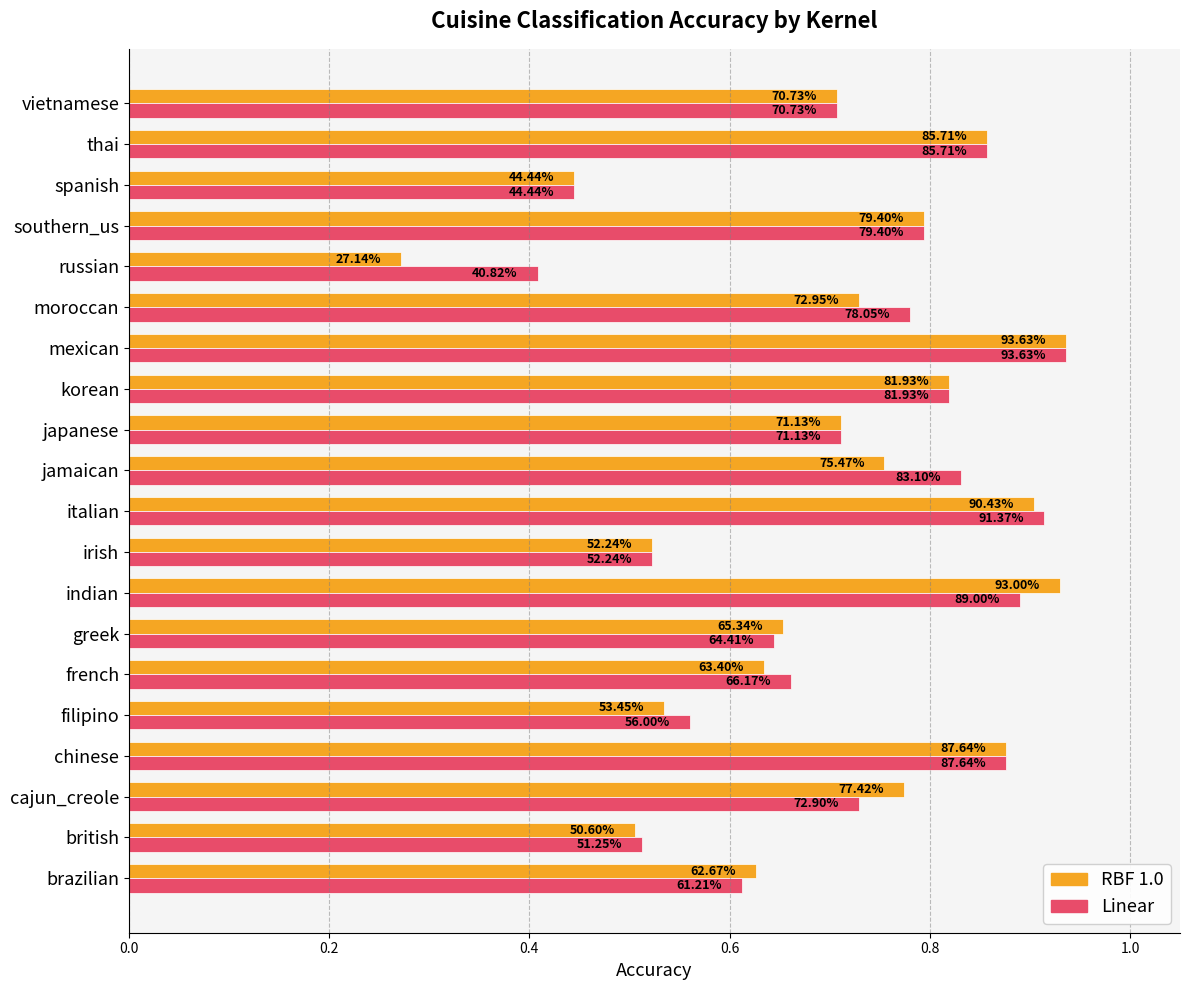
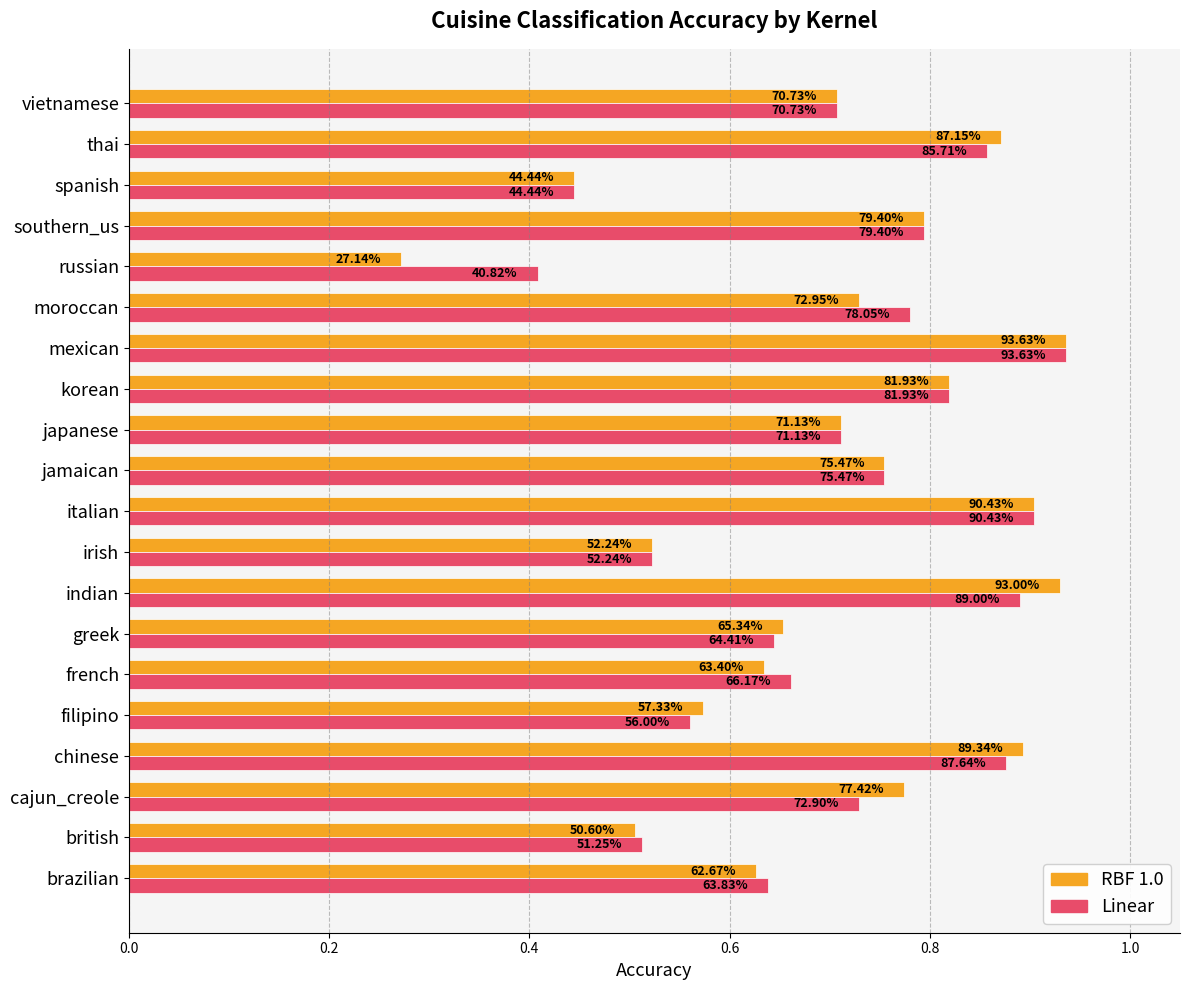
  {
    "RBF 1.0": {
      "vietnamese": "70.73%",
-     "thai": "85.71%",
+     "thai": "87.15%",
      "spanish": "44.44%",
      "southern_us": "79.40%",
      "russian": "27.14%",
      "moroccan": "72.95%",
      "mexican": "93.63%",
      "korean": "81.93%",
      "japanese": "71.13%",
      "jamaican": "75.47%",
      "italian": "90.43%",
      "irish": "52.24%",
      "indian": "93.00%",
      "greek": "65.34%",
      "french": "63.40%",
-     "filipino": "53.45%",
-     "chinese": "87.64%",
+     "filipino": "57.33%",
+     "chinese": "89.34%",
      "cajun_creole": "77.42%",
      "british": "50.60%",
      "brazilian": "62.67%"
    },
    "Linear": {
      "vietnamese": "70.73%",
      "thai": "85.71%",
      "spanish": "44.44%",
      "southern_us": "79.40%",
      "russian": "40.82%",
      "moroccan": "78.05%",
      "mexican": "93.63%",
      "korean": "81.93%",
      "japanese": "71.13%",
-     "jamaican": "83.10%",
-     "italian": "91.37%",
+     "jamaican": "75.47%",
+     "italian": "90.43%",
      "irish": "52.24%",
      "indian": "89.00%",
      "greek": "64.41%",
      "french": "66.17%",
      "filipino": "56.00%",
      "chinese": "87.64%",
      "cajun_creole": "72.90%",
      "british": "51.25%",
-     "brazilian": "61.21%"
+     "brazilian": "63.83%"
    }
  }
